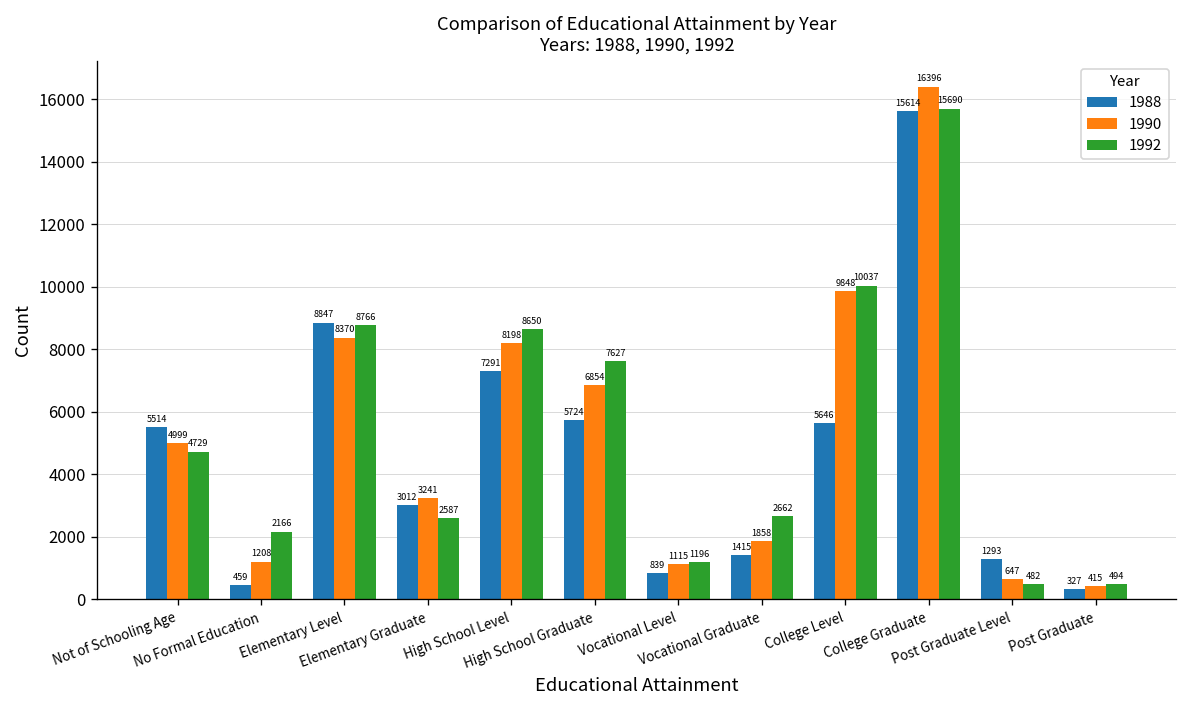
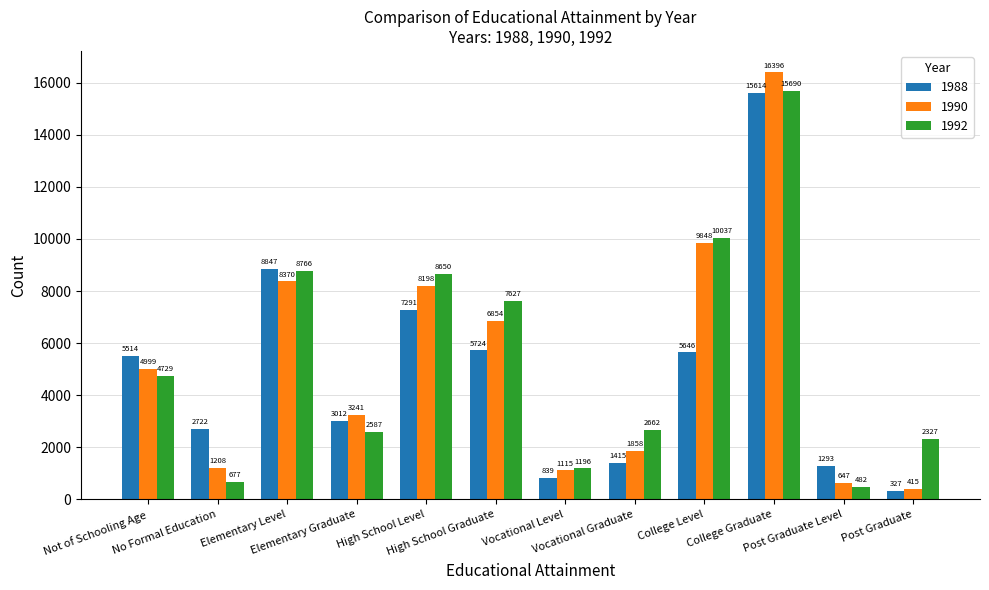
  {
    "1988": {
      "Not of Schooling Age": 5514,
-     "No Formal Education": 459,
+     "No Formal Education": 2722,
      "Elementary Level": 8847,
      "Elementary Graduate": 3012,
      "High School Level": 7291,
      "High School Graduate": 5724,
      "Vocational Level": 839,
      "Vocational Graduate": 1415,
      "College Level": 5646,
      "College Graduate": 15614,
      "Post Graduate Level": 1293,
      "Post Graduate": 327
    },
    "1990": {
      "Not of Schooling Age": 4999,
      "No Formal Education": 1208,
      "Elementary Level": 8370,
      "Elementary Graduate": 3241,
      "High School Level": 8198,
      "High School Graduate": 6854,
      "Vocational Level": 1115,
      "Vocational Graduate": 1858,
      "College Level": 9848,
      "College Graduate": 16396,
      "Post Graduate Level": 647,
      "Post Graduate": 415
    },
    "1992": {
      "Not of Schooling Age": 4729,
-     "No Formal Education": 2166,
+     "No Formal Education": 677,
      "Elementary Level": 8766,
      "Elementary Graduate": 2587,
      "High School Level": 8650,
      "High School Graduate": 7627,
      "Vocational Level": 1196,
      "Vocational Graduate": 2662,
      "College Level": 10037,
      "College Graduate": 15690,
      "Post Graduate Level": 482,
-     "Post Graduate": 494
+     "Post Graduate": 2327
    }
  }
